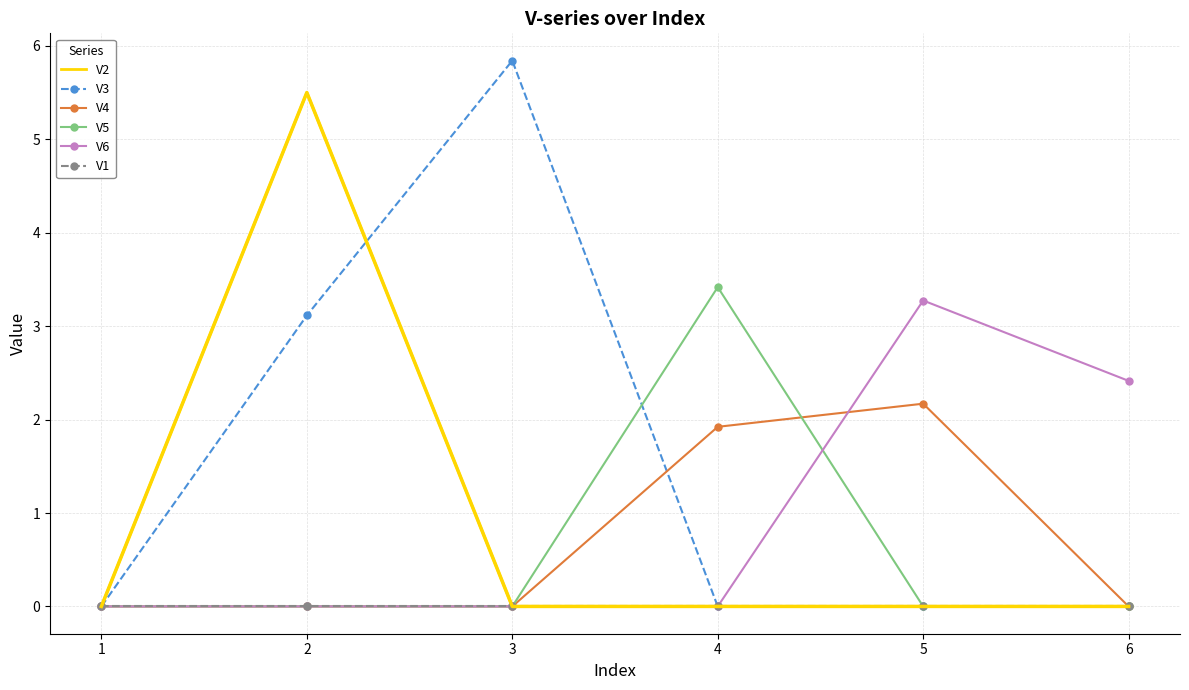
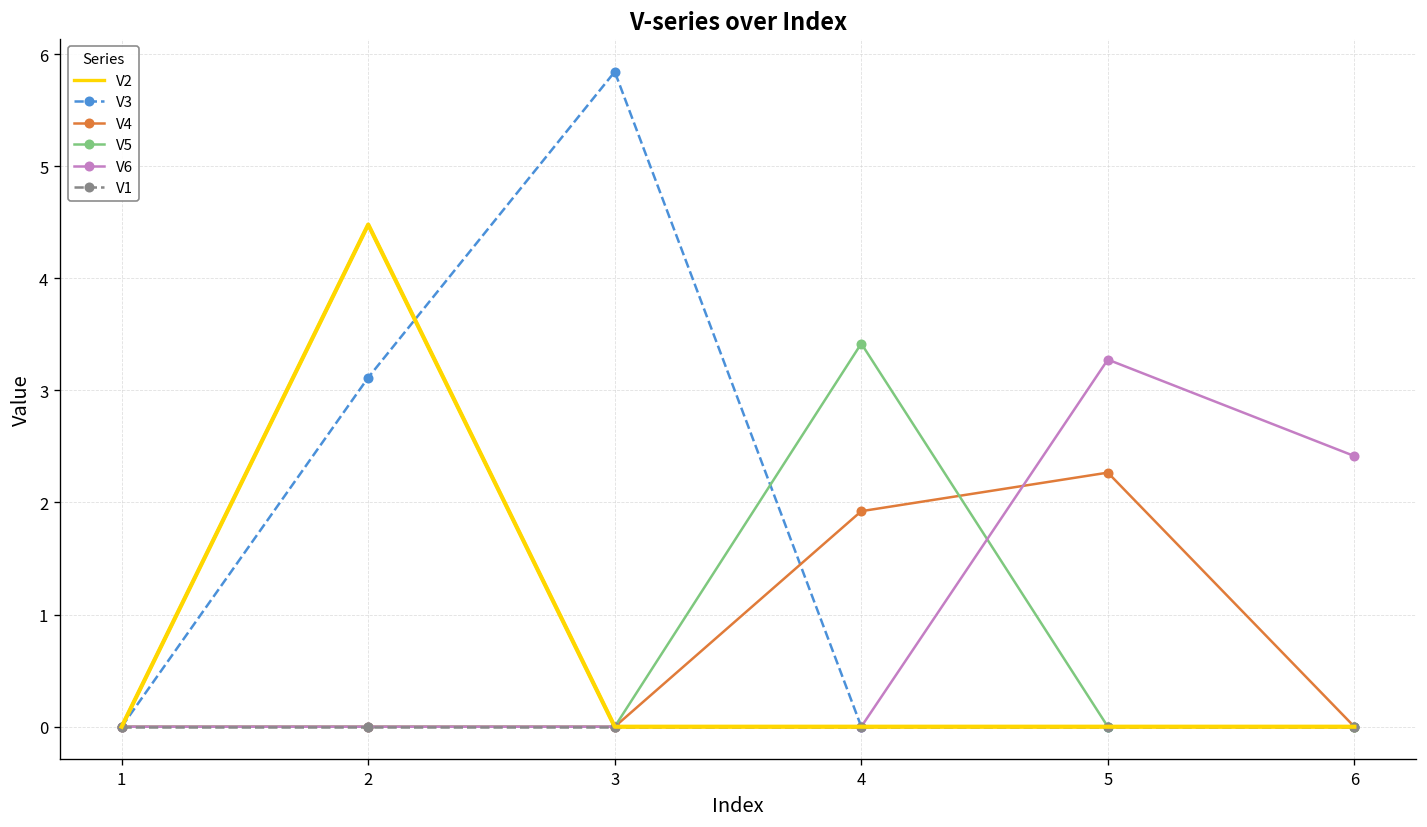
  {
    "V2": {
-     "2": 5.5
+     "2": 4.5
    },
    "V3": {
      "2": 3.1,
      "3": 5.8
    },
    "V4": {
      "4": 1.9,
-     "5": 2.2
+     "5": 2.3
    },
    "V5": {
      "4": 3.4
    },
    "V6": {
      "5": 3.3,
      "6": 2.4
    }
  }
